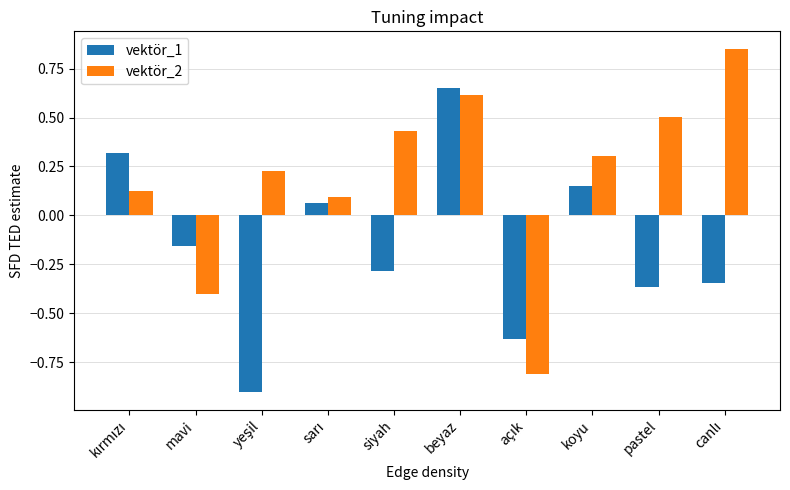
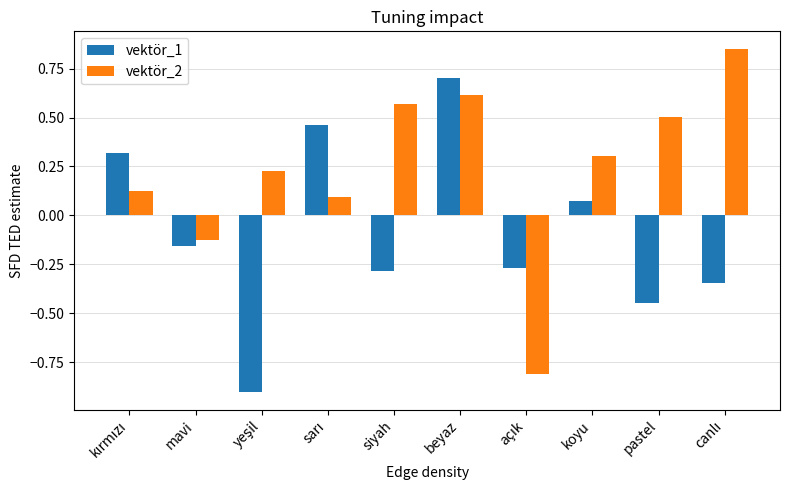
  {
    "vektör_1": {
      "kırmızı": 0.32,
      "mavi": -0.16,
      "yeşil": -0.90,
-     "sarı": 0.06,
+     "sarı": 0.46,
      "siyah": -0.28,
-     "beyaz": 0.65,
-     "açık": -0.63,
-     "koyu": 0.15,
-     "pastel": -0.36,
+     "beyaz": 0.70,
+     "açık": -0.27,
+     "koyu": 0.07,
+     "pastel": -0.45,
      "canlı": -0.35
    },
    "vektör_2": {
      "kırmızı": 0.12,
-     "mavi": -0.40,
+     "mavi": -0.13,
      "yeşil": 0.23,
      "sarı": 0.10,
-     "siyah": 0.43,
+     "siyah": 0.57,
      "beyaz": 0.62,
      "açık": -0.81,
      "koyu": 0.30,
      "pastel": 0.50,
      "canlı": 0.85
    }
  }
